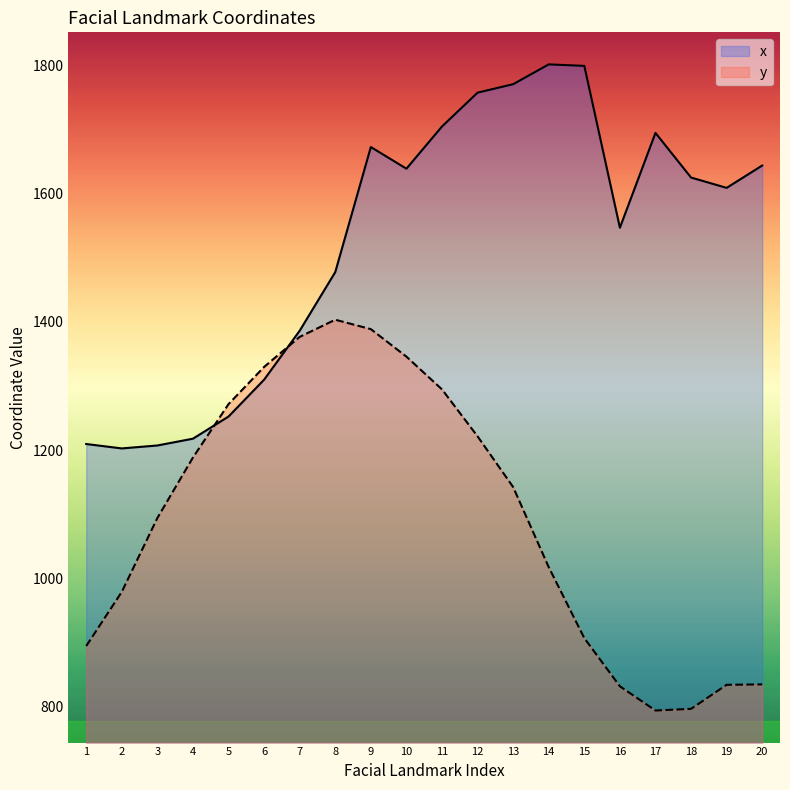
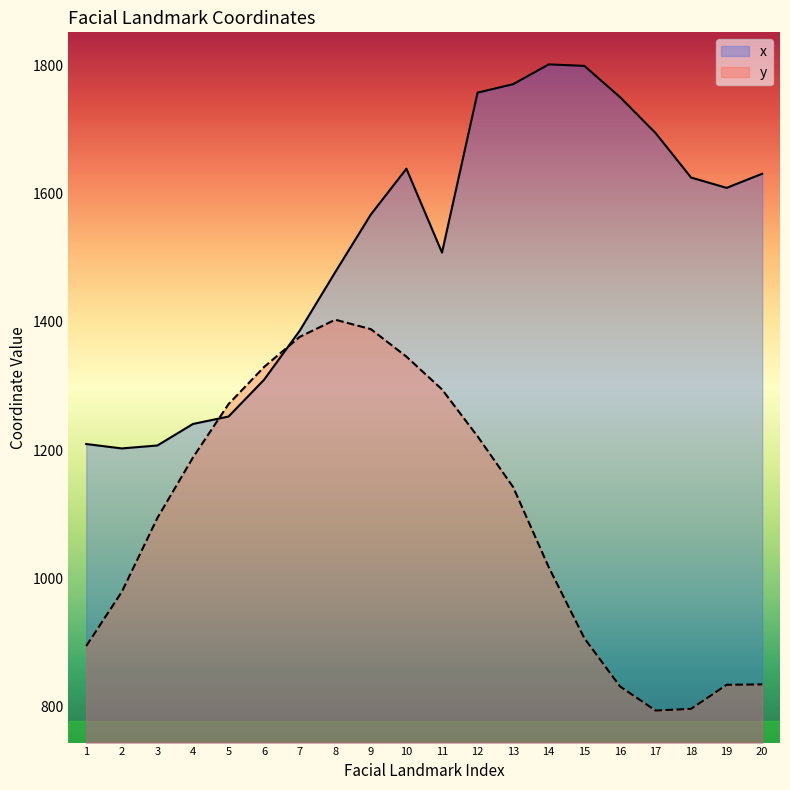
  {
    "x": {
      "1": 1210,
      "2": 1200,
      "3": 1210,
-     "4": 1220,
+     "4": 1240,
      "5": 1250,
      "6": 1310,
      "7": 1390,
      "8": 1480,
-     "9": 1670,
+     "9": 1570,
      "10": 1640,
-     "11": 1700,
+     "11": 1510,
      "12": 1760,
      "13": 1770,
      "14": 1800,
      "15": 1800,
-     "16": 1550,
+     "16": 1750,
      "17": 1690,
      "18": 1630,
      "19": 1610,
-     "20": 1640
+     "20": 1630
    },
    "y": {
      "1": 890,
      "2": 980,
      "3": 1090,
      "4": 1190,
      "5": 1270,
      "6": 1330,
      "7": 1380,
      "8": 1400,
      "9": 1390,
      "10": 1350,
      "11": 1290,
      "12": 1220,
      "13": 1140,
      "14": 1020,
      "15": 910,
      "16": 830,
      "17": 790,
      "18": 800,
      "19": 830,
      "20": 830
    }
  }
